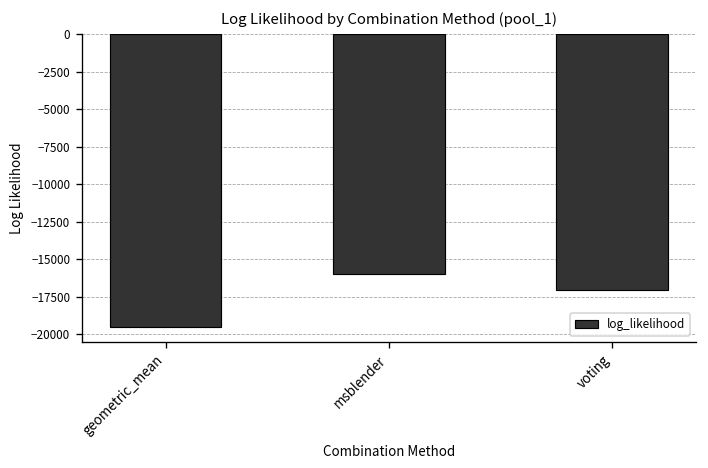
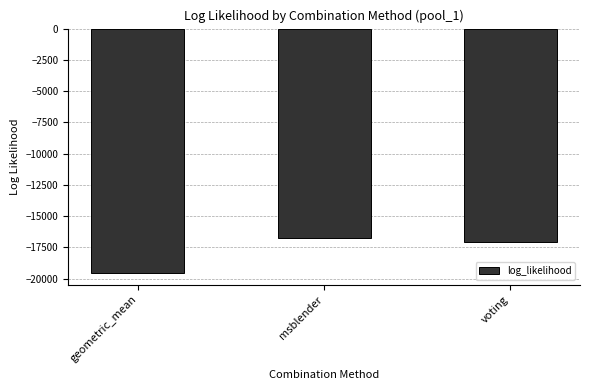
  {
    "geometric_mean": -19500,
-   "msblender": -15900,
+   "msblender": -16800,
    "voting": -17000
  }
